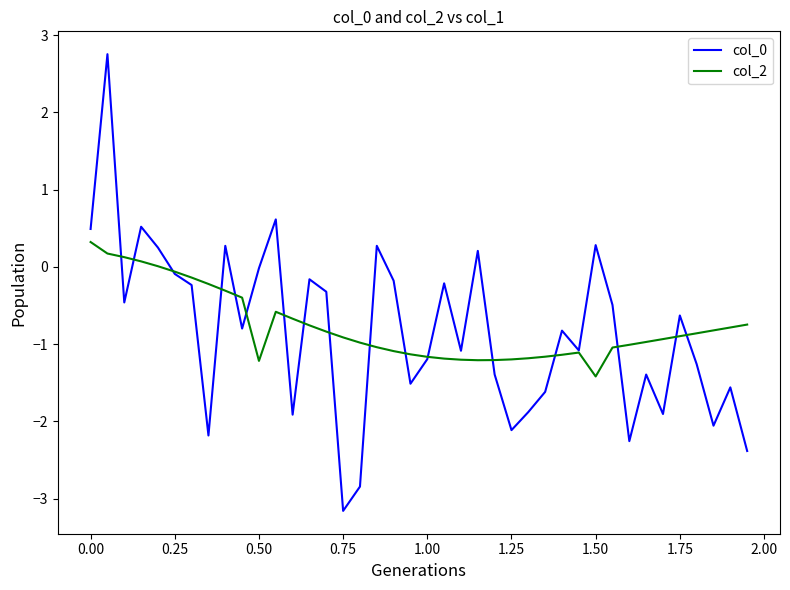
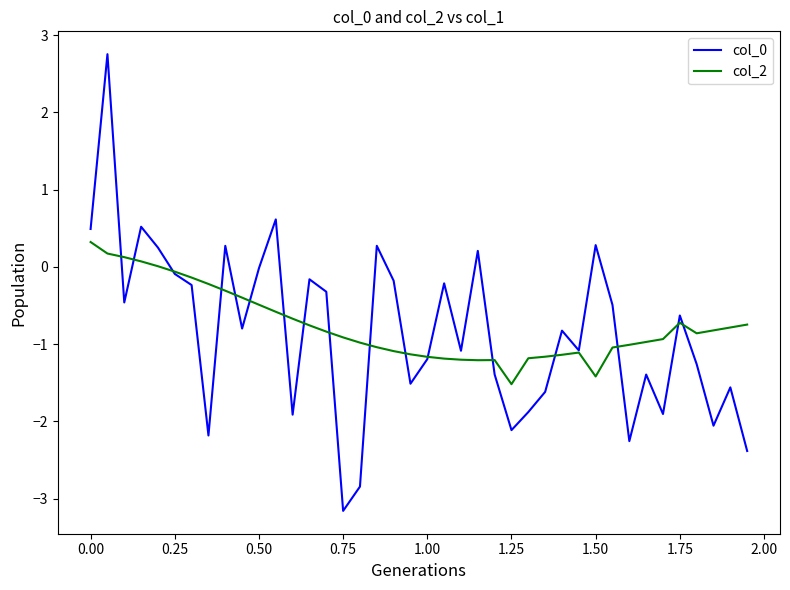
  {
    "col_0": {
      "0.00": 0.5,
      "0.50": 0.0,
      "0.75": -3.2,
      "1.25": -2.1,
      "1.50": 0.3,
      "1.75": -0.6
    },
    "col_2": {
      "0.00": 0.3,
-     "0.50": -1.2,
+     "0.50": -0.5,
      "0.75": -0.9,
-     "1.25": -1.2,
+     "1.25": -1.5,
      "1.50": -1.4,
-     "1.75": -0.9
+     "1.75": -0.7
    }
  }
